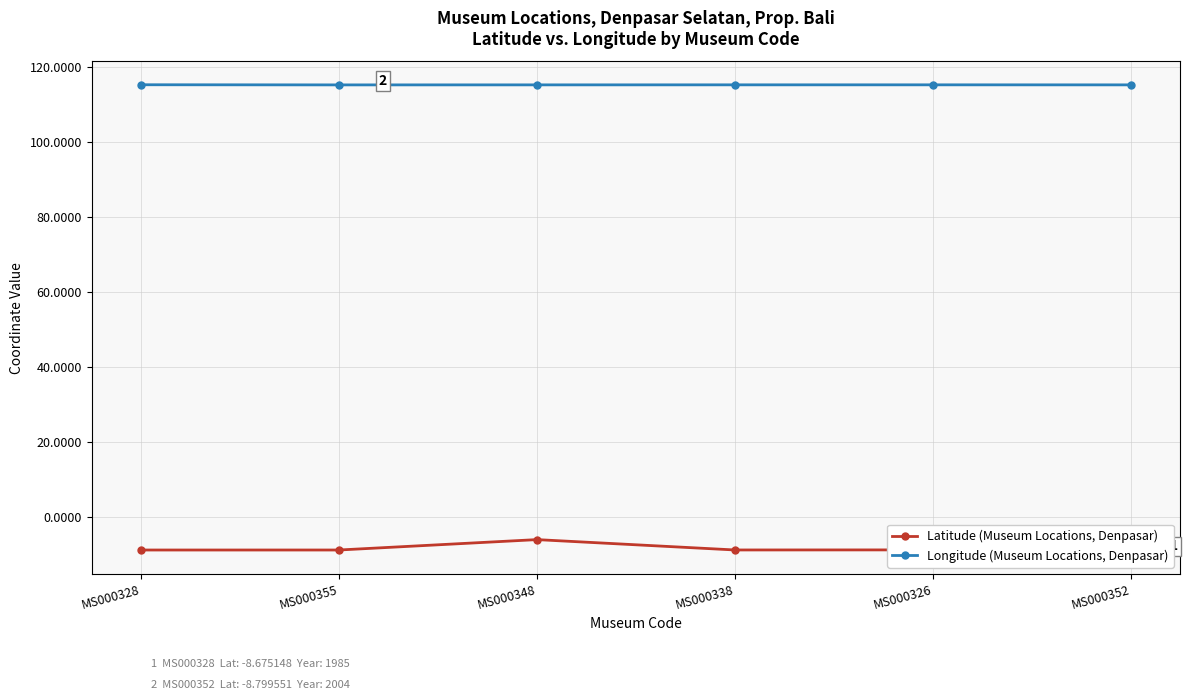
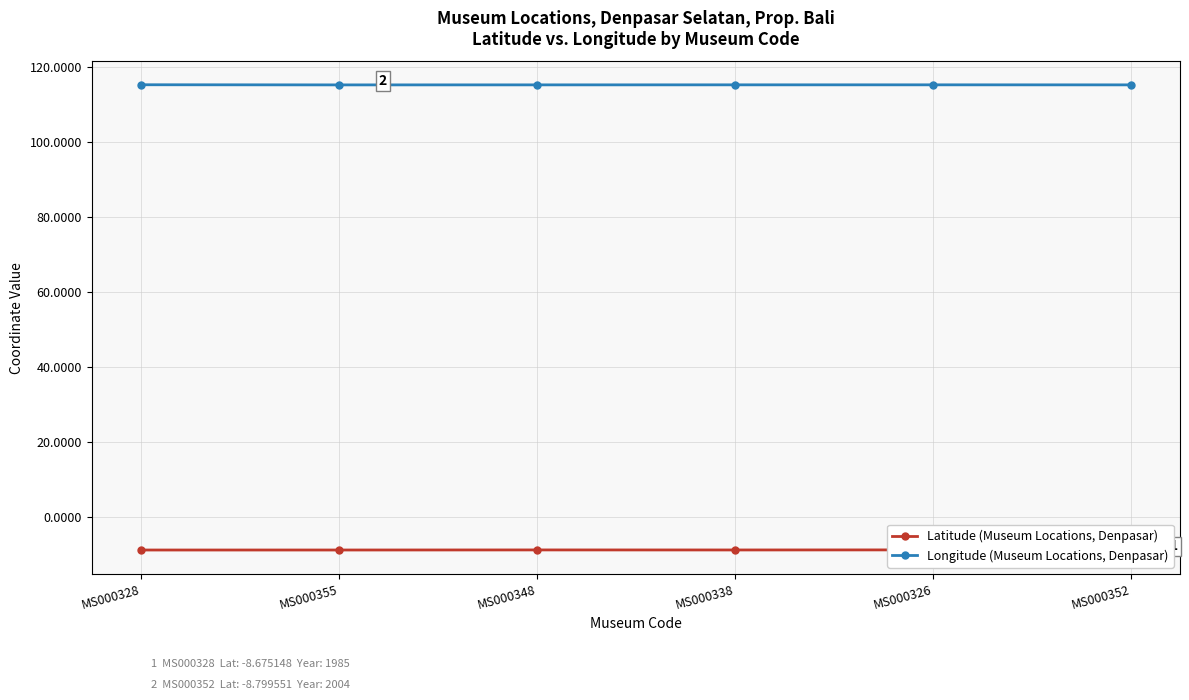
  {
    "Latitude (Museum Locations, Denpasar)": {
      "MS000328": -9,
      "MS000355": -9,
-     "MS000348": -6,
+     "MS000348": -9,
      "MS000338": -9
    },
    "Longitude (Museum Locations, Denpasar)": {
      "MS000328": 115,
      "MS000355": 115,
      "MS000348": 115,
      "MS000338": 115,
      "MS000326": 115,
      "MS000352": 115
    }
  }
